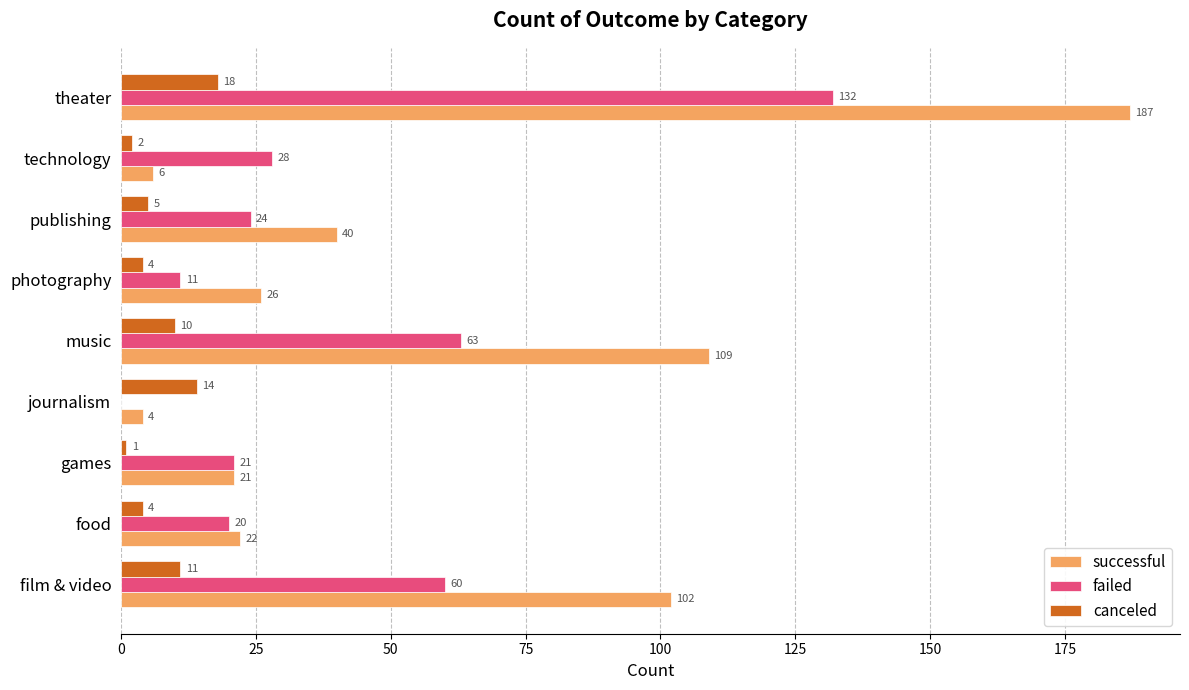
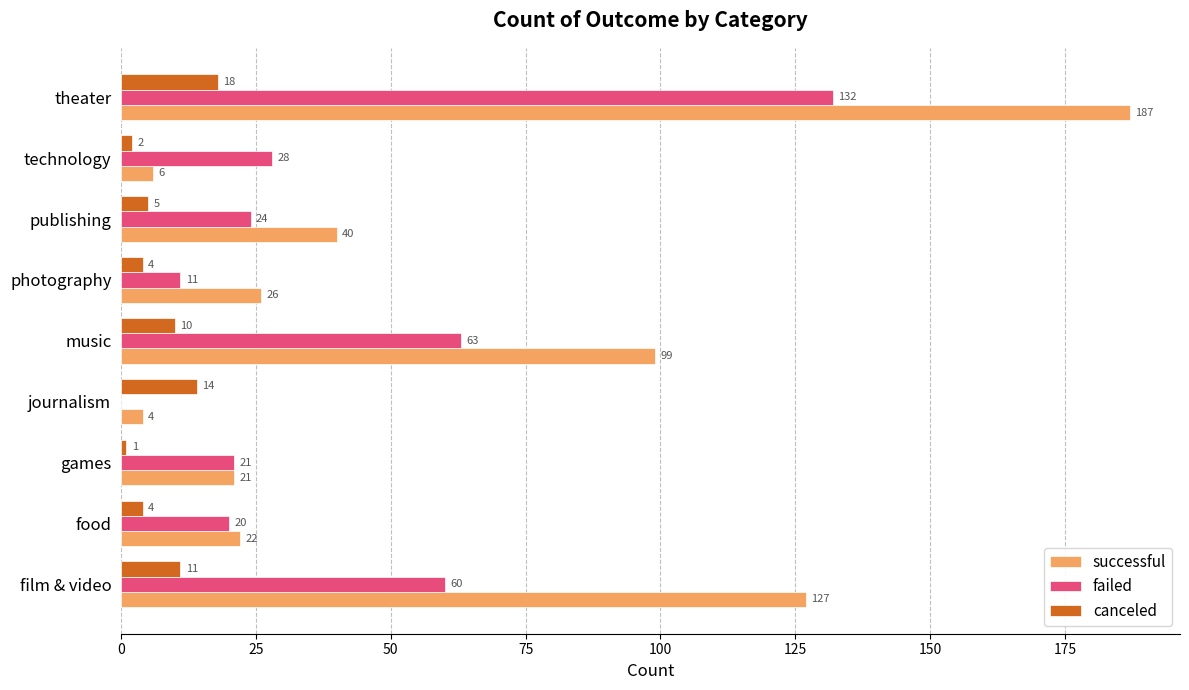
  {
    "successful": {
      "theater": 187,
      "technology": 6,
      "publishing": 40,
      "photography": 26,
-     "music": 109,
+     "music": 99,
      "journalism": 4,
      "games": 21,
      "food": 22,
-     "film & video": 102
+     "film & video": 127
    },
    "failed": {
      "theater": 132,
      "technology": 28,
      "publishing": 24,
      "photography": 11,
      "music": 63,
      "games": 21,
      "food": 20,
      "film & video": 60
    },
    "canceled": {
      "theater": 18,
      "technology": 2,
      "publishing": 5,
      "photography": 4,
      "music": 10,
      "journalism": 14,
      "games": 1,
      "food": 4,
      "film & video": 11
    }
  }
